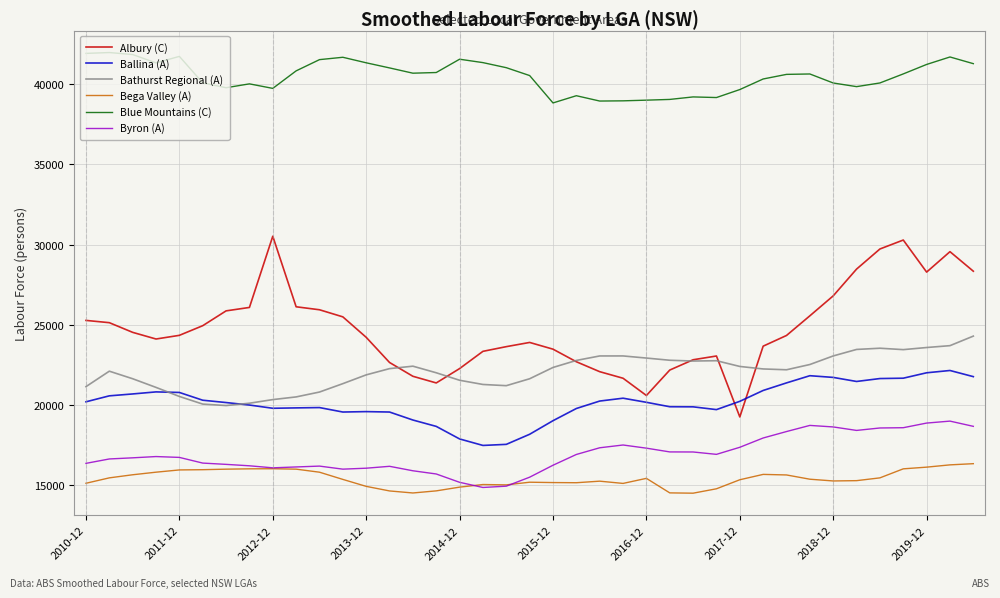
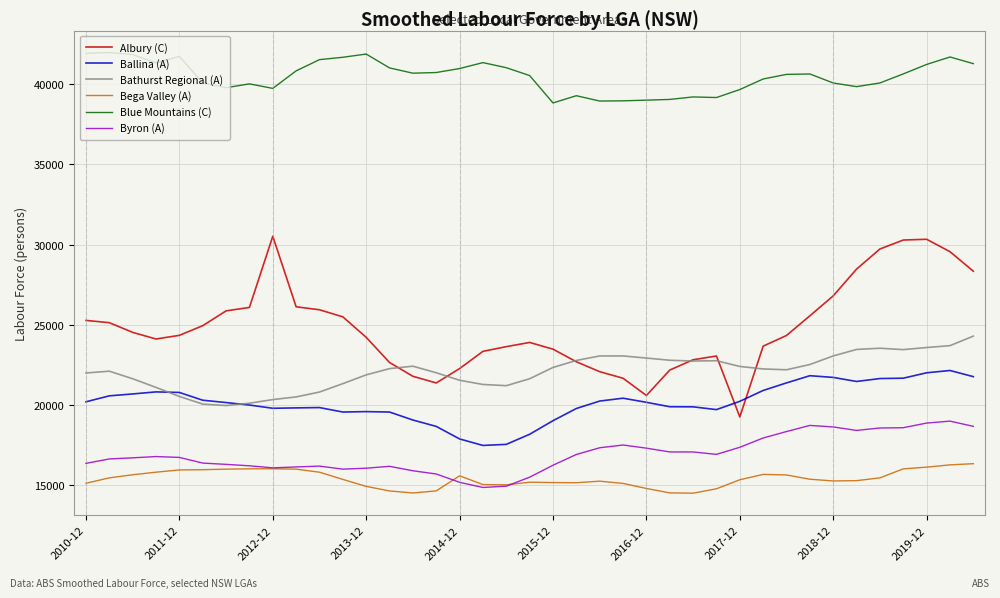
  {
    "Albury (C)": {
      "2010-12": 25300,
      "2011-12": 24300,
      "2012-12": 30500,
      "2013-12": 24200,
      "2014-12": 22300,
      "2015-12": 23500,
      "2016-12": 20600,
      "2017-12": 19300,
      "2018-12": 26800,
-     "2019-12": 28300
+     "2019-12": 30300
    },
    "Ballina (A)": {
      "2010-12": 20200,
      "2011-12": 20800,
      "2012-12": 19800,
      "2013-12": 19600,
      "2014-12": 17900,
      "2015-12": 19000,
      "2016-12": 20200,
      "2017-12": 20200,
      "2018-12": 21700,
      "2019-12": 22000
    },
    "Bathurst Regional (A)": {
-     "2010-12": 21100,
+     "2010-12": 22000,
      "2011-12": 20500,
      "2012-12": 20300,
      "2013-12": 21900,
      "2014-12": 21500,
      "2015-12": 22300,
      "2016-12": 22900,
      "2017-12": 22400,
      "2018-12": 23100,
      "2019-12": 23600
    },
    "Bega Valley (A)": {
      "2010-12": 15100,
      "2011-12": 16000,
      "2013-12": 14900,
-     "2014-12": 14900,
+     "2014-12": 15600,
      "2015-12": 15200,
-     "2016-12": 15400,
+     "2016-12": 14800,
      "2017-12": 15300,
      "2018-12": 15300,
      "2019-12": 16100
    },
    "Blue Mountains (C)": {
      "2012-12": 39700,
-     "2013-12": 41300,
-     "2014-12": 41600,
+     "2013-12": 41900,
+     "2014-12": 41000,
      "2015-12": 38800,
      "2016-12": 39000,
      "2017-12": 39700,
      "2018-12": 40100,
      "2019-12": 41200
    },
    "Byron (A)": {
      "2010-12": 16400,
      "2011-12": 16700,
      "2013-12": 16100,
      "2014-12": 15200,
      "2015-12": 16200,
      "2016-12": 17300,
      "2017-12": 17400,
      "2018-12": 18600,
      "2019-12": 18900
    }
  }
